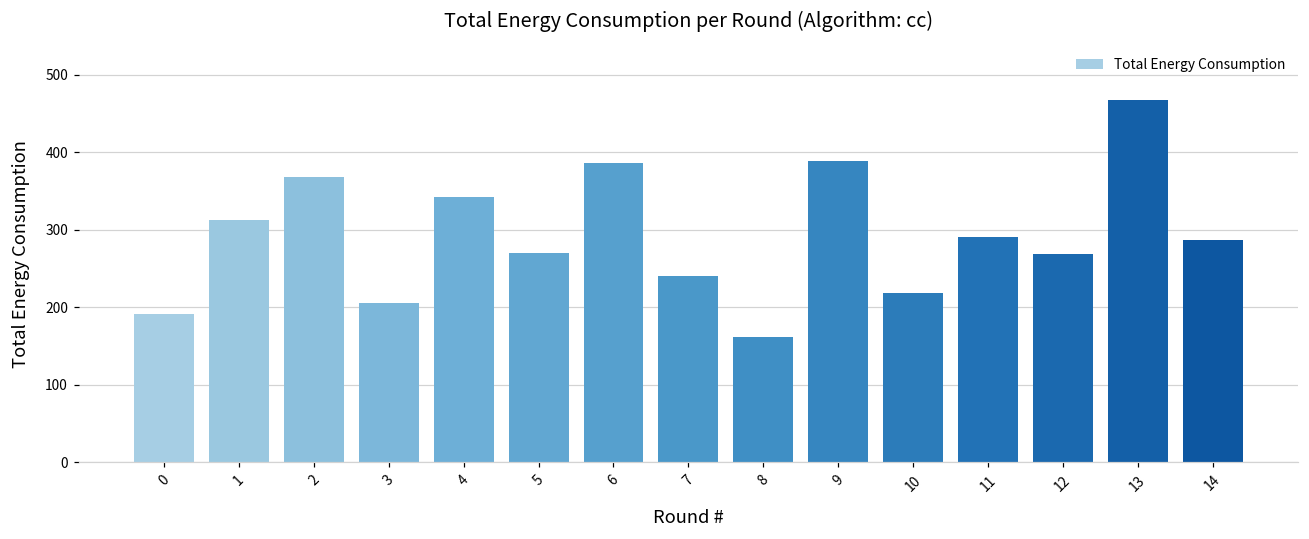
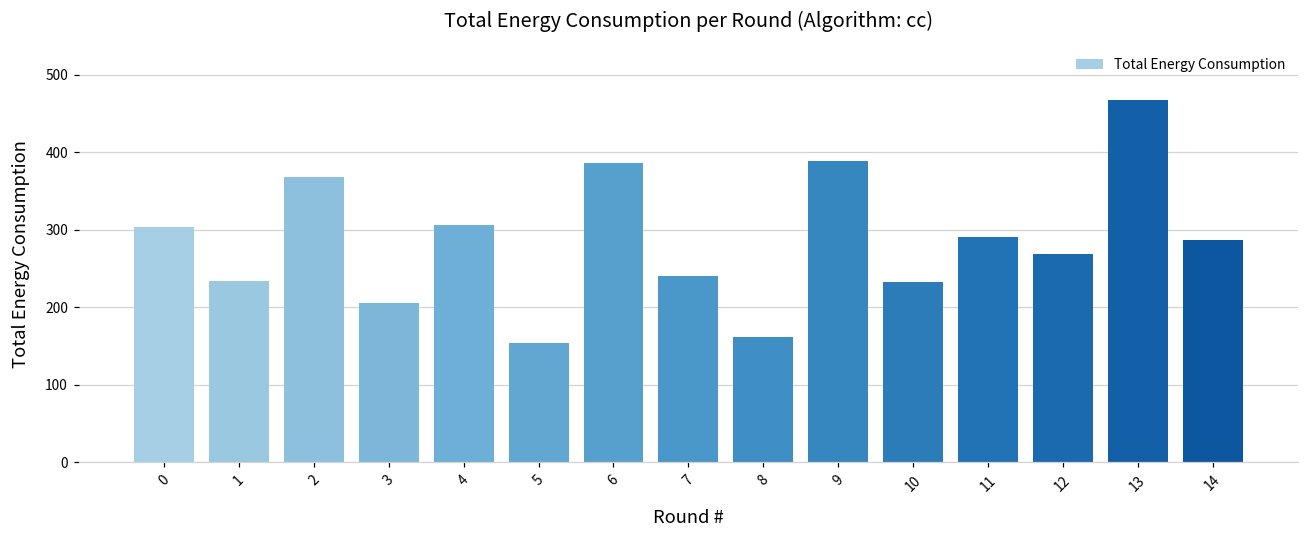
  {
-   "0": 190,
-   "1": 310,
+   "0": 300,
+   "1": 230,
    "2": 370,
    "3": 210,
-   "4": 340,
-   "5": 270,
+   "4": 310,
+   "5": 150,
    "6": 390,
    "7": 240,
    "8": 160,
    "9": 390,
-   "10": 220,
+   "10": 230,
    "11": 290,
    "12": 270,
    "13": 470,
    "14": 290
  }
